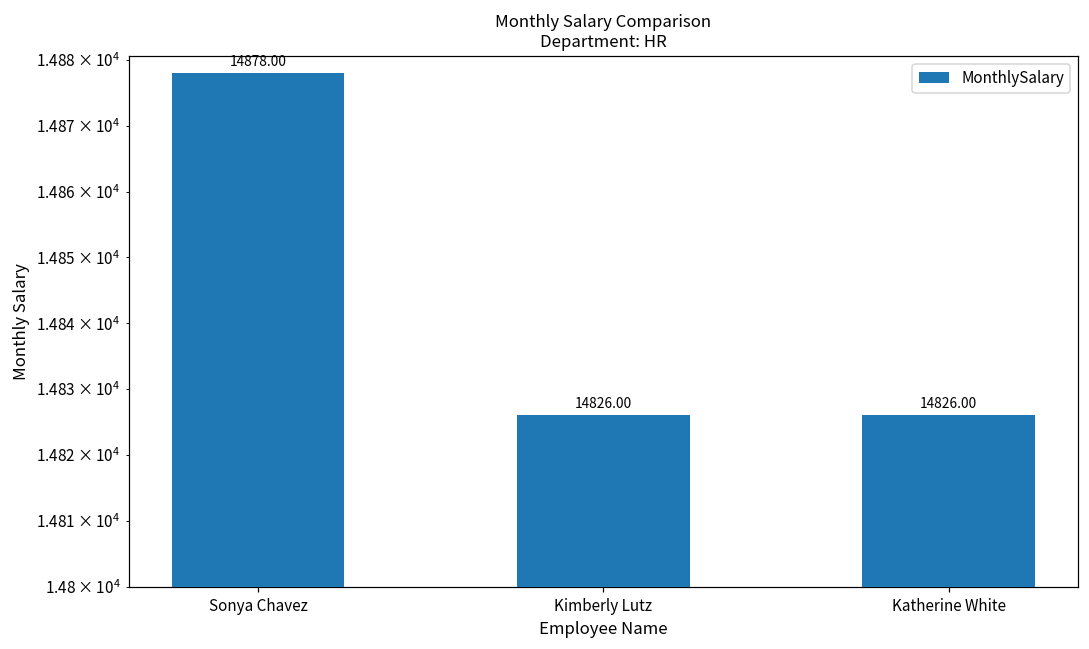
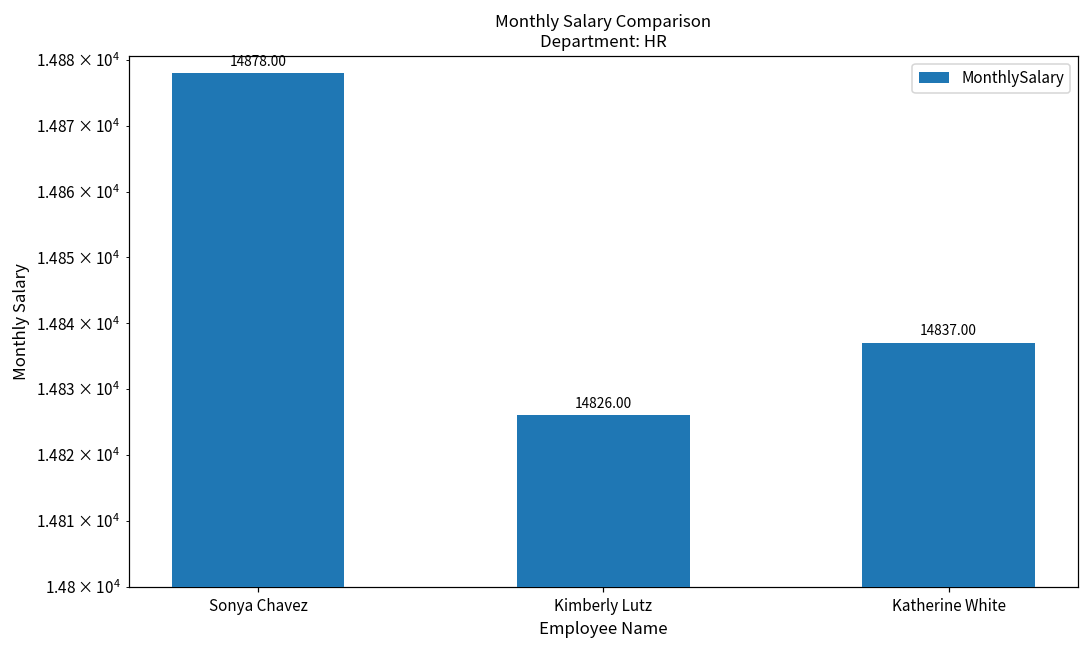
  {
    "Sonya Chavez": 14878.00,
    "Kimberly Lutz": 14826.00,
-   "Katherine White": 14826.00
+   "Katherine White": 14837.00
  }
